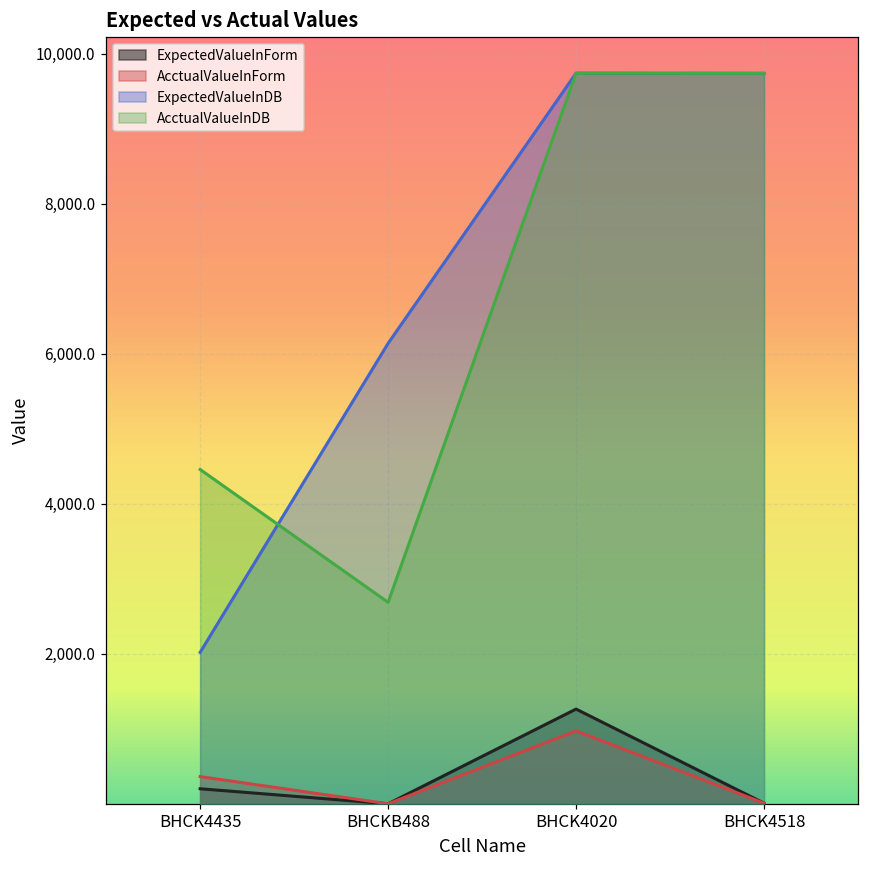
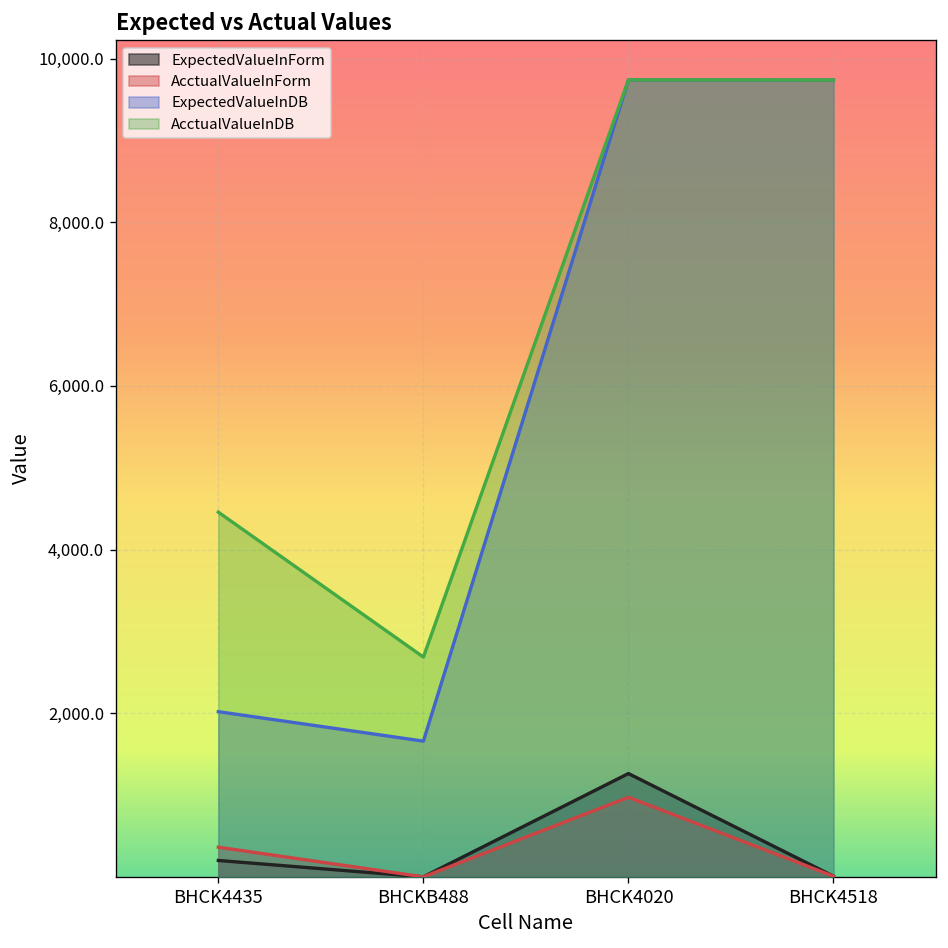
  {
    "ExpectedValueInForm": {
      "BHCK4435": "200",
      "BHCK4020": "1,300"
    },
    "AcctualValueInForm": {
      "BHCK4435": "400",
      "BHCK4020": "1,000"
    },
    "ExpectedValueInDB": {
      "BHCK4435": "2,000",
-     "BHCKB488": "6,100"
+     "BHCKB488": "1,700"
    },
    "AcctualValueInDB": {
      "BHCK4435": "4,500",
      "BHCKB488": "2,700"
    }
  }
